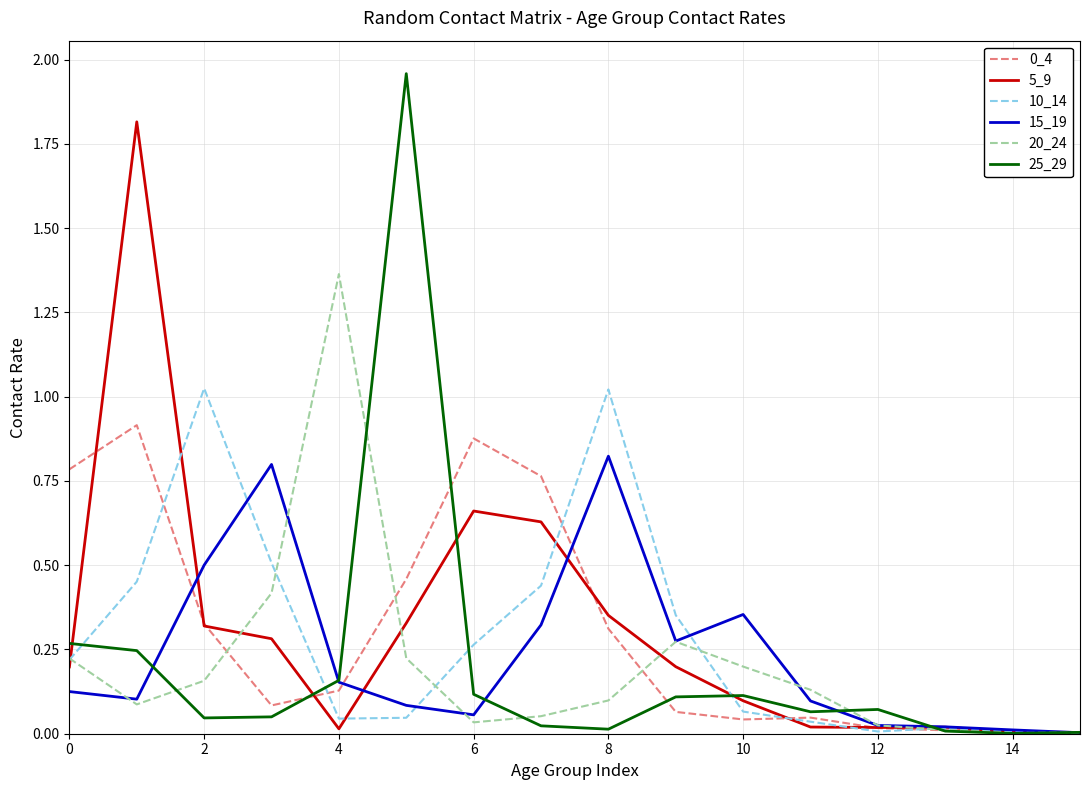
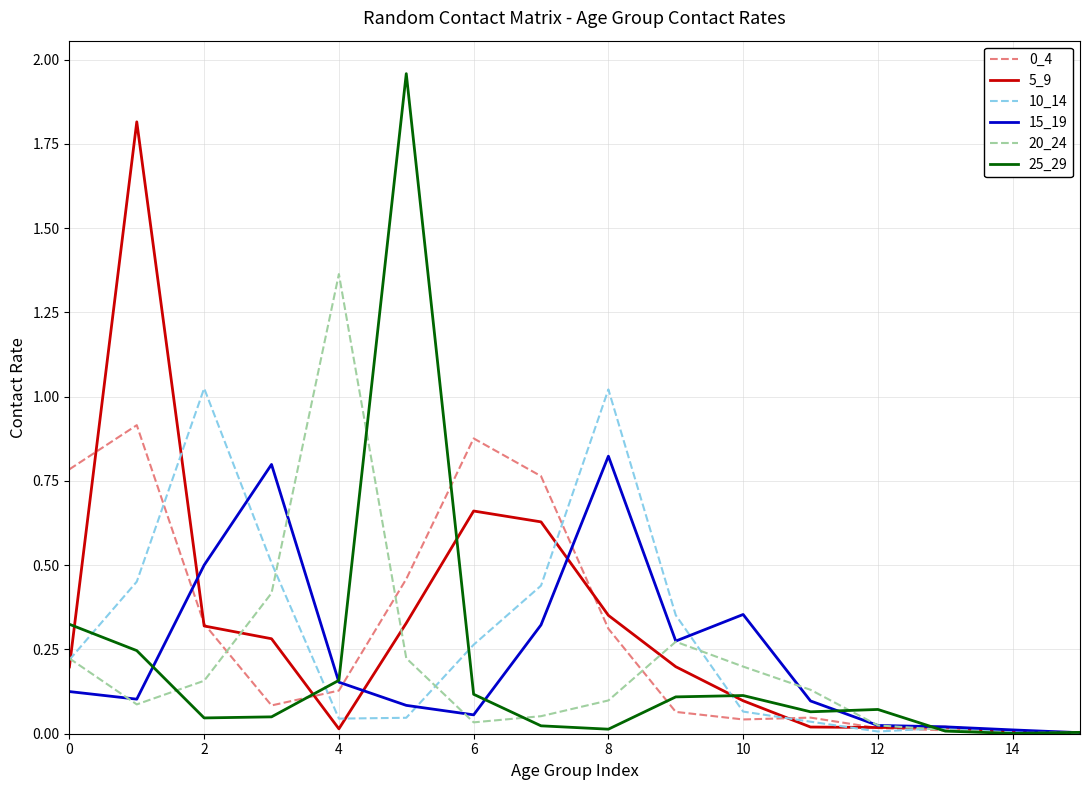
  {
    "0_4": {
      "0": 0.78,
      "4": 0.13,
      "6": 0.88,
      "8": 0.31,
      "10": 0.04
    },
    "5_9": {
      "0": 0.20,
      "4": 0.01,
      "6": 0.66,
      "8": 0.35,
      "10": 0.10
    },
    "10_14": {
      "2": 1.02,
      "4": 0.04,
      "6": 0.26,
      "8": 1.02,
      "10": 0.07,
      "12": 0.01
    },
    "15_19": {
      "0": 0.13,
      "2": 0.50,
      "6": 0.06,
      "8": 0.82,
      "10": 0.35
    },
    "20_24": {
      "2": 0.16,
      "4": 1.36,
      "6": 0.03,
      "8": 0.10,
      "10": 0.20
    },
    "25_29": {
-     "0": 0.27,
+     "0": 0.32,
      "2": 0.05,
      "6": 0.12,
      "8": 0.01,
      "10": 0.11,
      "12": 0.07
    }
  }
